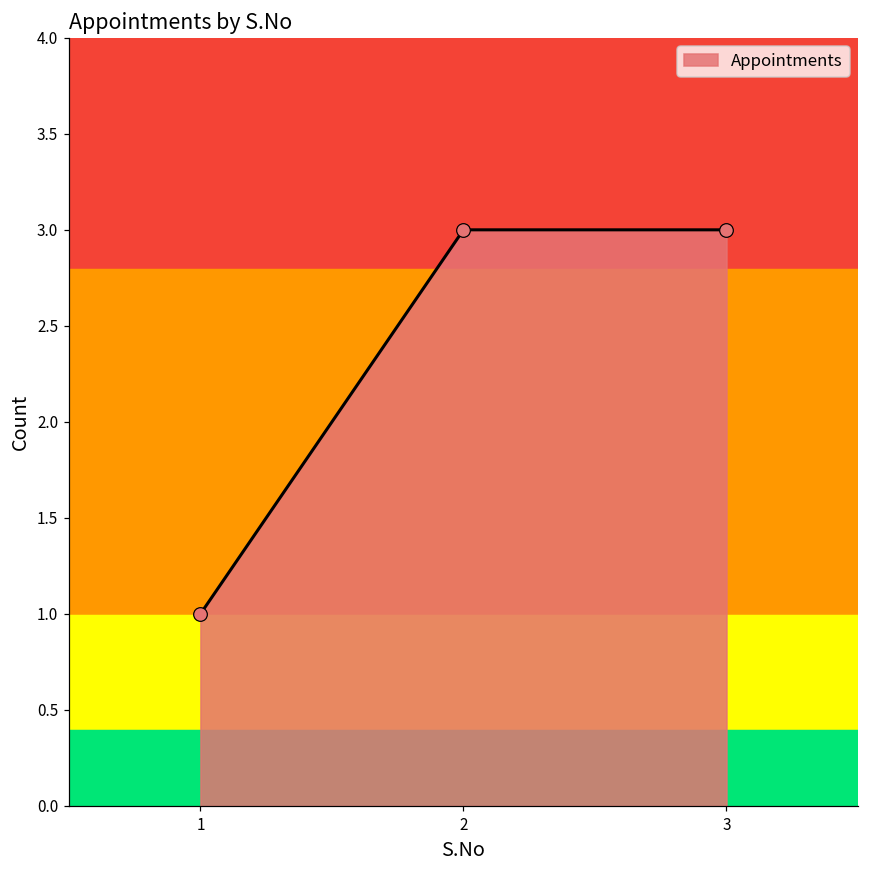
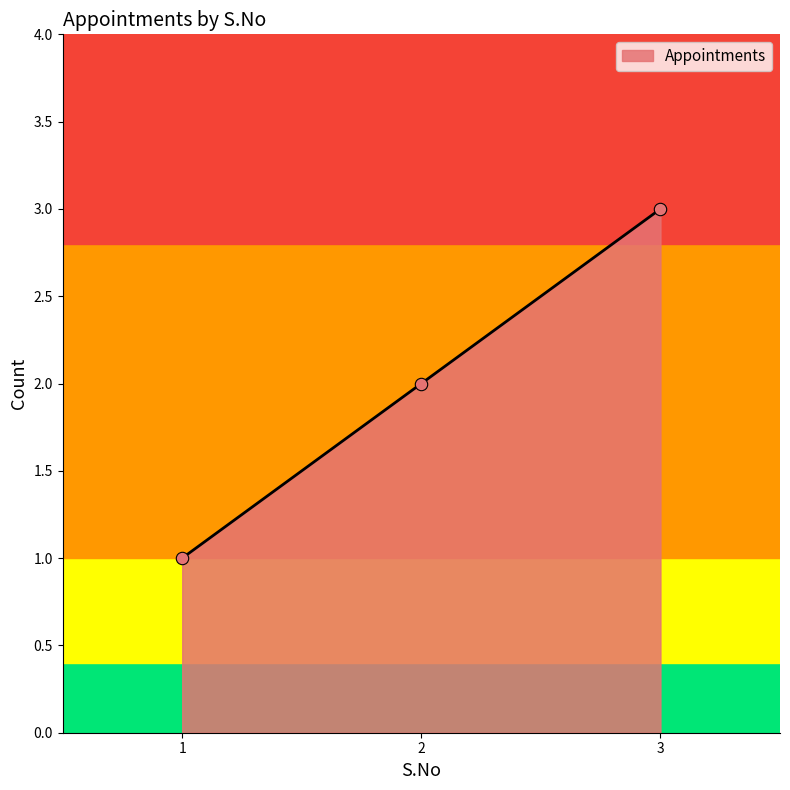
  {
    "1": 1,
-   "2": 3,
+   "2": 2,
    "3": 3
  }
